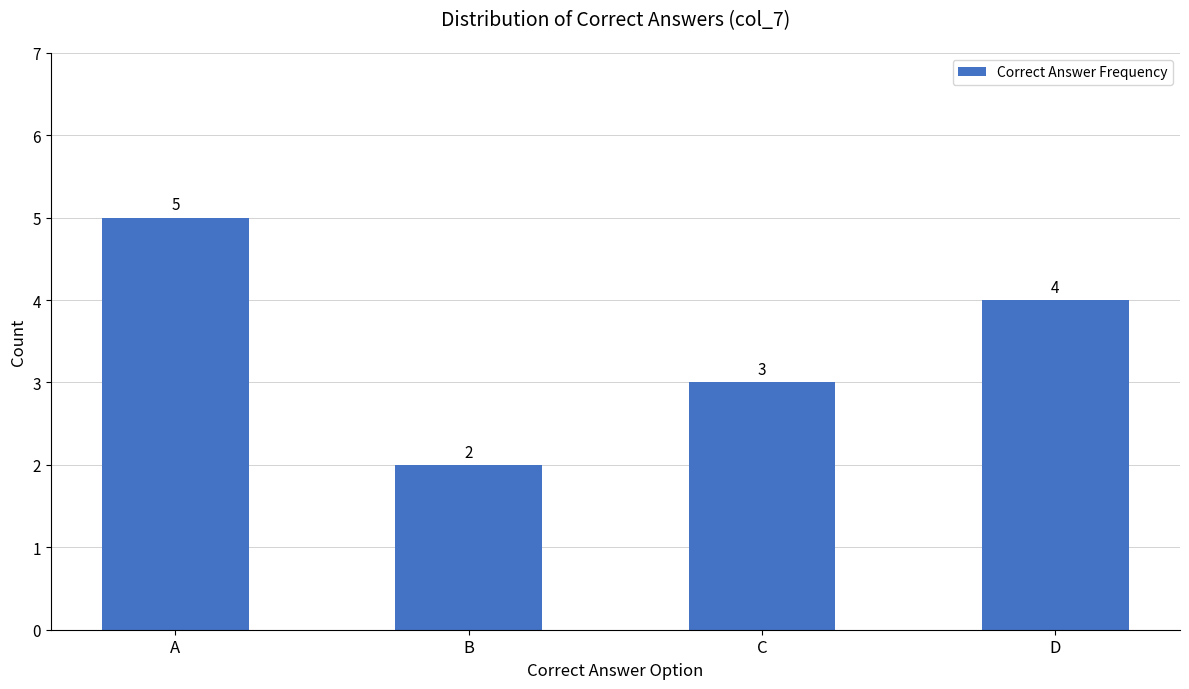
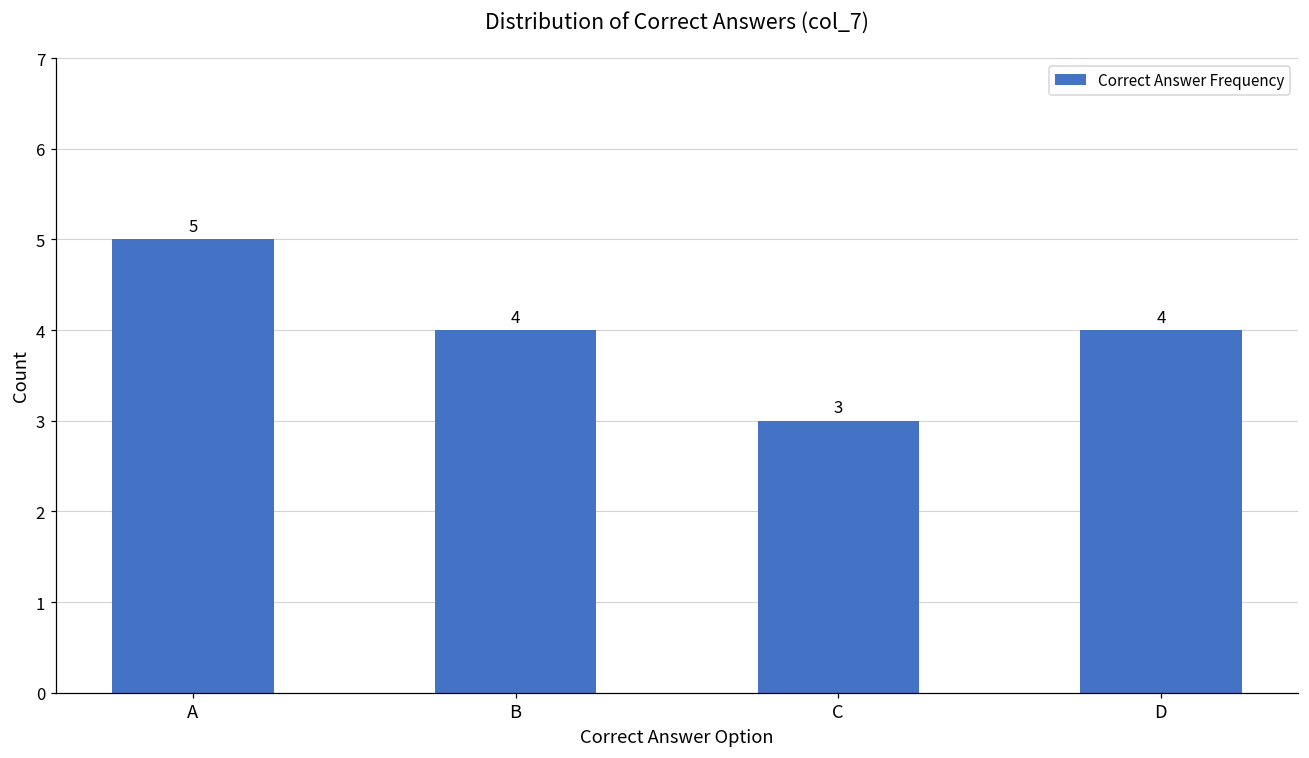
  {
    "A": 5,
-   "B": 2,
+   "B": 4,
    "C": 3,
    "D": 4
  }
